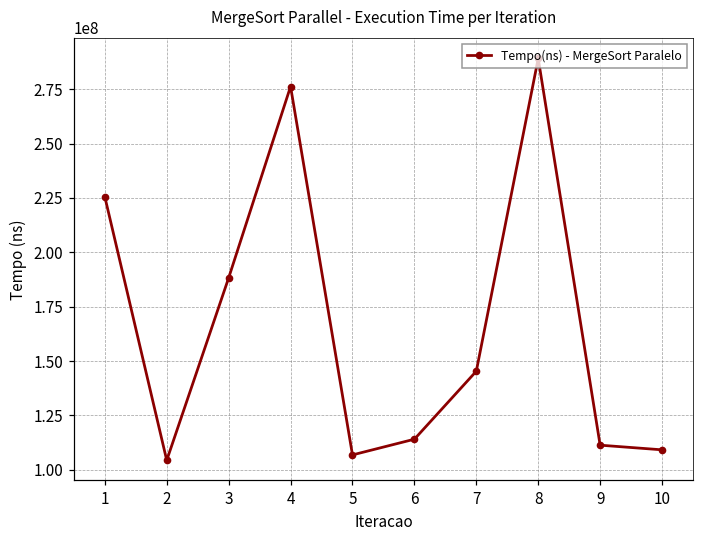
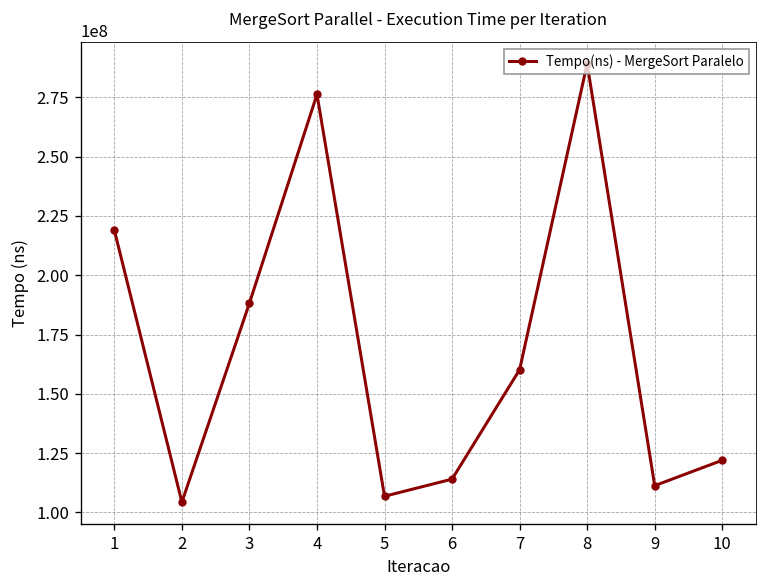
  {
-   "1": 226000000,
+   "1": 219000000,
    "2": 104000000,
    "3": 188000000,
    "4": 276000000,
    "5": 107000000,
    "6": 114000000,
-   "7": 145000000,
+   "7": 160000000,
    "9": 111000000,
-   "10": 109000000
+   "10": 122000000
  }
